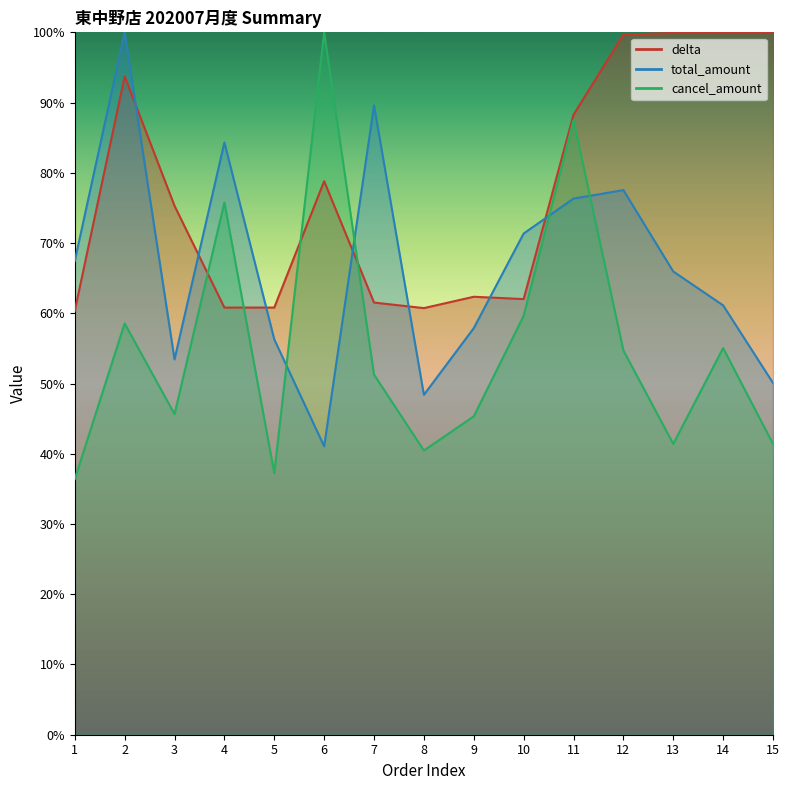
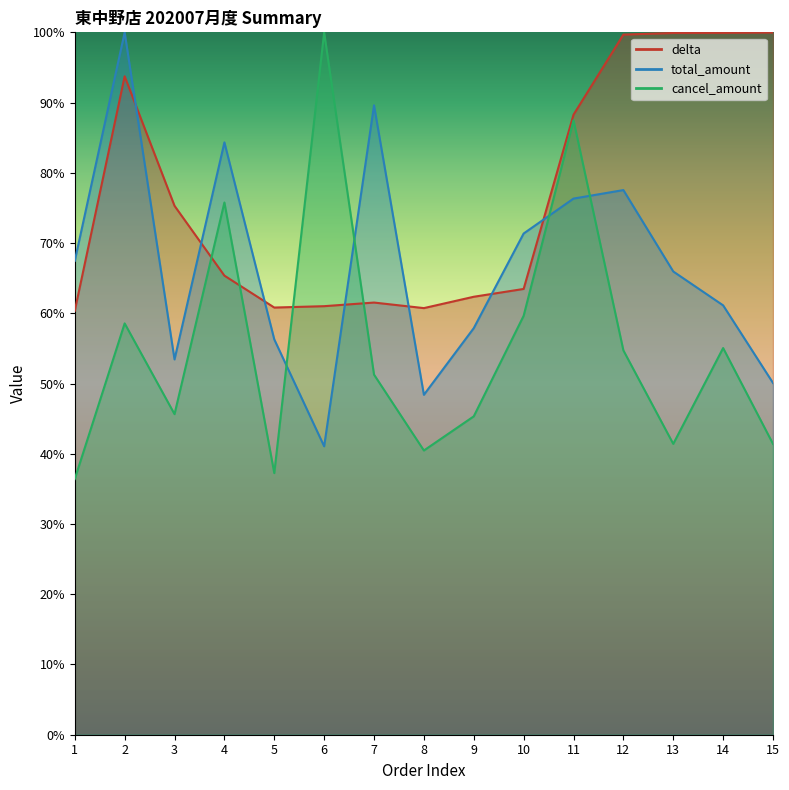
  {
    "delta": {
      "1": "60%",
      "2": "94%",
      "3": "75%",
-     "4": "61%",
+     "4": "65%",
      "5": "61%",
-     "6": "79%",
+     "6": "61%",
      "7": "62%",
      "8": "61%",
      "9": "62%",
-     "10": "62%",
+     "10": "63%",
      "11": "88%",
      "12": "100%",
      "13": "100%",
      "14": "100%",
      "15": "100%"
    }
  }
